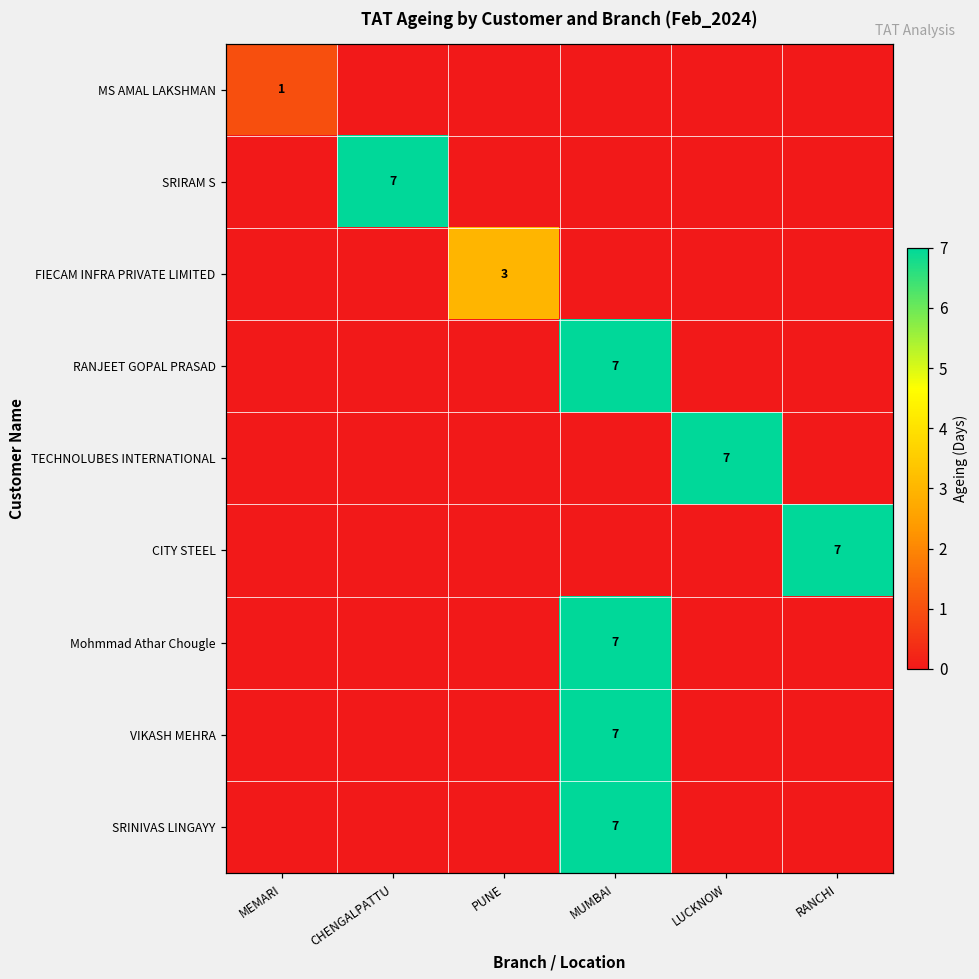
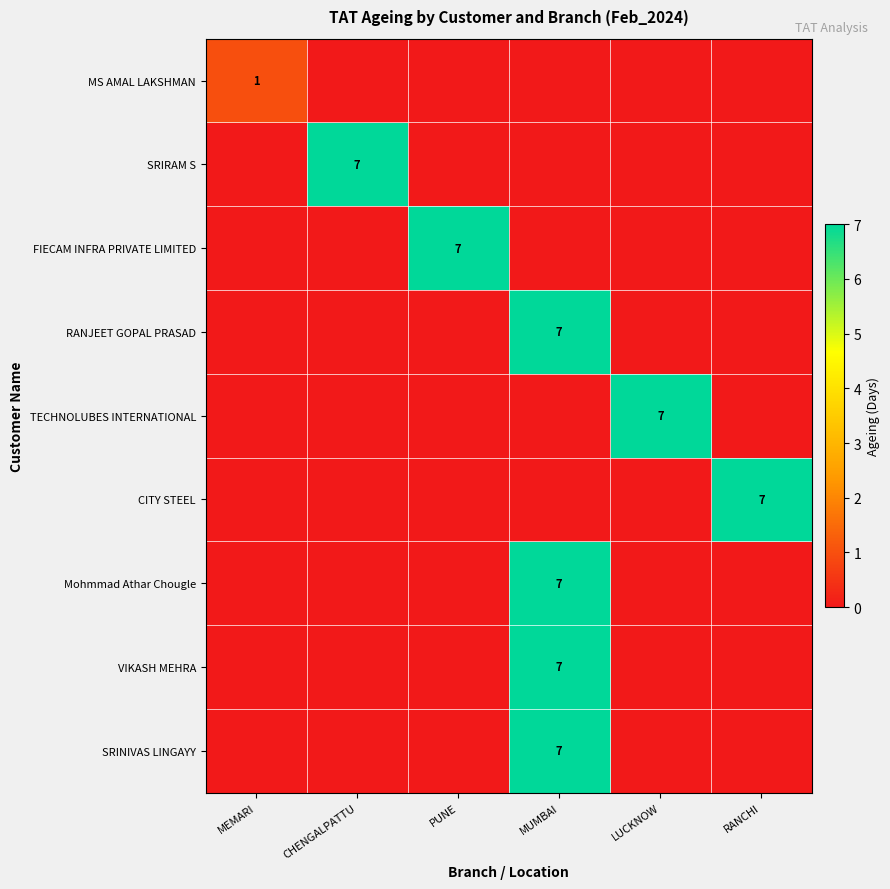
  {
    "MS AMAL LAKSHMAN": {
      "MEMARI": 1
    },
    "SRIRAM S": {
      "CHENGALPATTU": 7
    },
    "FIECAM INFRA PRIVATE LIMITED": {
-     "PUNE": 3
+     "PUNE": 7
    },
    "RANJEET GOPAL PRASAD": {
      "MUMBAI": 7
    },
    "TECHNOLUBES INTERNATIONAL": {
      "LUCKNOW": 7
    },
    "CITY STEEL": {
      "RANCHI": 7
    },
    "Mohmmad Athar Chougle": {
      "MUMBAI": 7
    },
    "VIKASH MEHRA": {
      "MUMBAI": 7
    },
    "SRINIVAS LINGAYY": {
      "MUMBAI": 7
    }
  }
